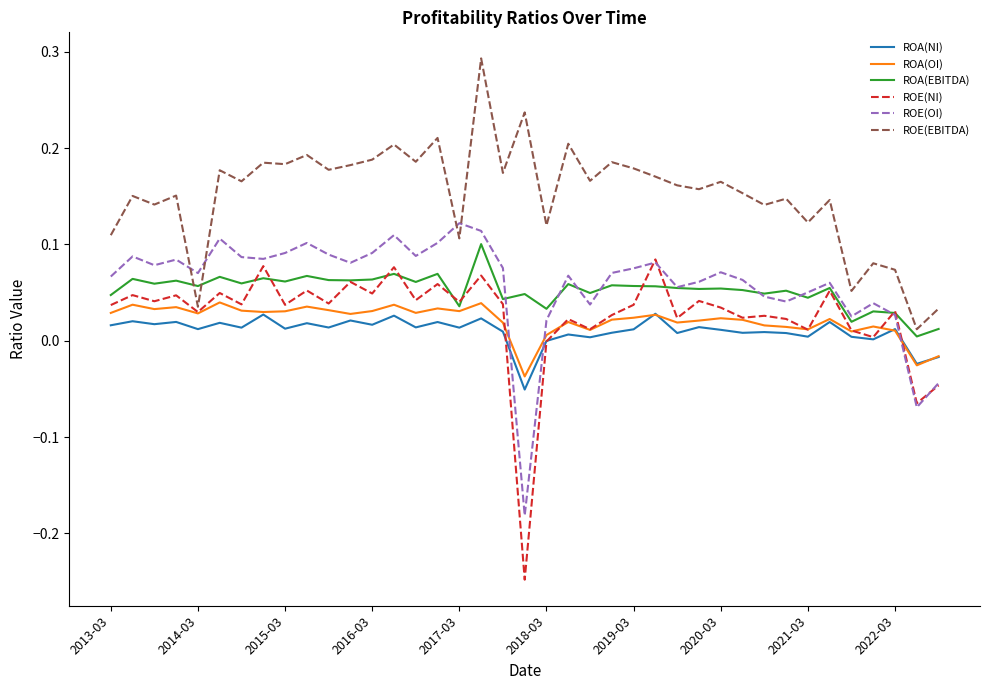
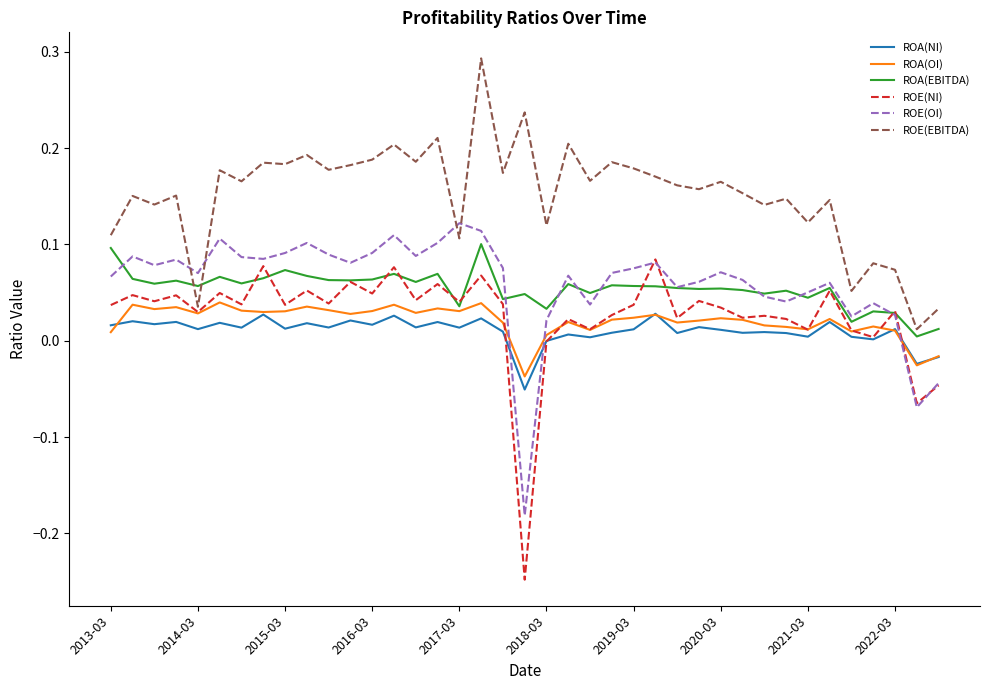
  {
    "ROA(NI)": {
      "2013-03": 0.02,
      "2014-03": 0.01,
      "2015-03": 0.01,
      "2016-03": 0.02,
      "2017-03": 0.01,
      "2019-03": 0.01,
      "2020-03": 0.01,
      "2021-03": 0.00
    },
    "ROA(OI)": {
-     "2013-03": 0.03,
+     "2013-03": 0.01,
      "2015-03": 0.03,
      "2016-03": 0.03,
      "2017-03": 0.03,
      "2018-03": 0.01,
      "2019-03": 0.02,
      "2020-03": 0.02
    },
    "ROA(EBITDA)": {
-     "2013-03": 0.05,
+     "2013-03": 0.10,
      "2014-03": 0.06,
-     "2015-03": 0.06,
+     "2015-03": 0.07,
      "2016-03": 0.06,
      "2017-03": 0.04,
      "2018-03": 0.03,
      "2019-03": 0.06,
      "2020-03": 0.05,
      "2021-03": 0.04
    },
    "ROE(NI)": {
      "2013-03": 0.04,
      "2015-03": 0.04,
      "2016-03": 0.05,
      "2017-03": 0.04,
      "2019-03": 0.04,
      "2020-03": 0.03
    },
    "ROE(OI)": {
      "2013-03": 0.07,
      "2014-03": 0.07,
      "2015-03": 0.09,
      "2016-03": 0.09,
      "2017-03": 0.12,
      "2018-03": 0.02,
      "2019-03": 0.08,
      "2020-03": 0.07,
      "2021-03": 0.05
    },
    "ROE(EBITDA)": {
      "2013-03": 0.11,
      "2014-03": 0.04,
      "2015-03": 0.18,
      "2016-03": 0.19,
      "2017-03": 0.11,
      "2018-03": 0.12,
      "2019-03": 0.18,
      "2020-03": 0.17,
      "2021-03": 0.12,
      "2022-03": 0.07
    }
  }
